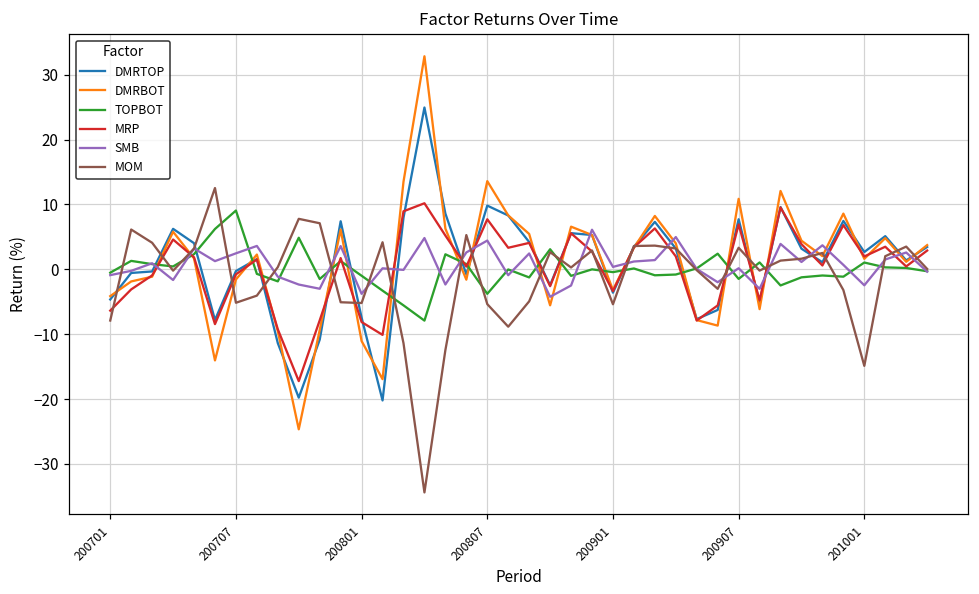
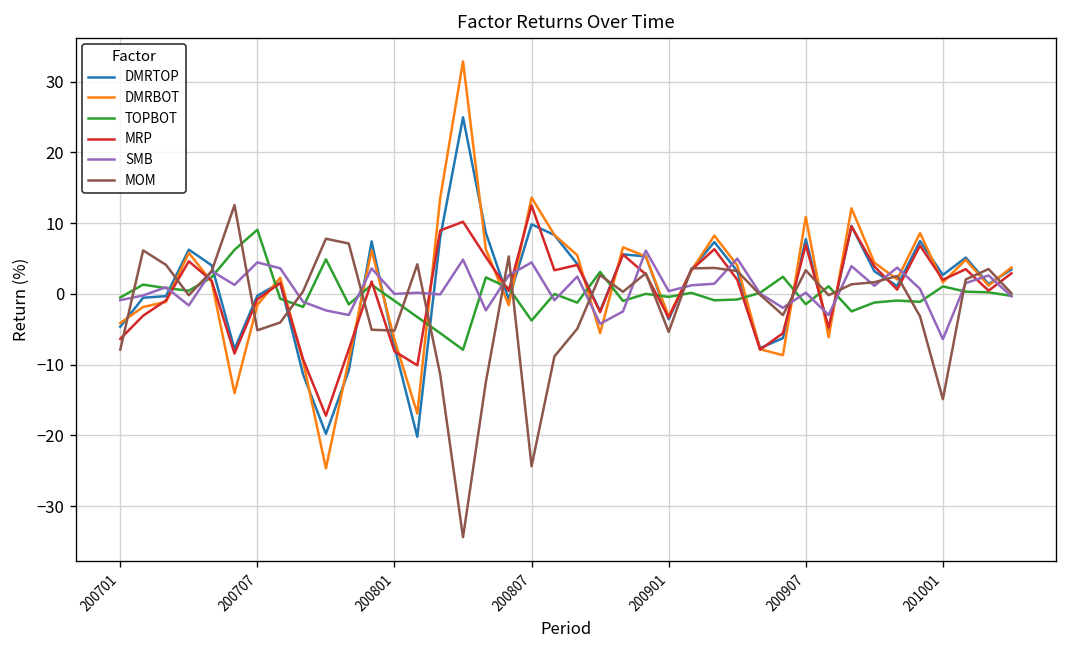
  {
    "DMRTOP": {
      "200701": -5,
      "200707": 0,
      "200801": -7,
      "200807": 10,
      "200907": 8,
      "201001": 3
    },
    "DMRBOT": {
      "200701": -4,
      "200707": -2,
-     "200801": -11,
+     "200801": -6,
      "200807": 14,
      "200907": 11
    },
    "TOPBOT": {
      "200707": 9,
      "200801": -1,
      "200807": -4,
      "200901": 0,
      "200907": -1,
      "201001": 1
    },
    "MRP": {
      "200701": -6,
      "200707": -1,
      "200801": -8,
-     "200807": 8,
+     "200807": 12,
      "200907": 7
    },
    "SMB": {
-     "200707": 2,
-     "200801": -4,
+     "200707": 4,
+     "200801": 0,
      "200807": 4,
      "200901": 0,
      "200907": 0,
-     "201001": -2
+     "201001": -6
    },
    "MOM": {
      "200701": -8,
      "200707": -5,
      "200801": -5,
-     "200807": -5,
+     "200807": -24,
      "200901": -5,
      "200907": 3,
      "201001": -15
    }
  }
